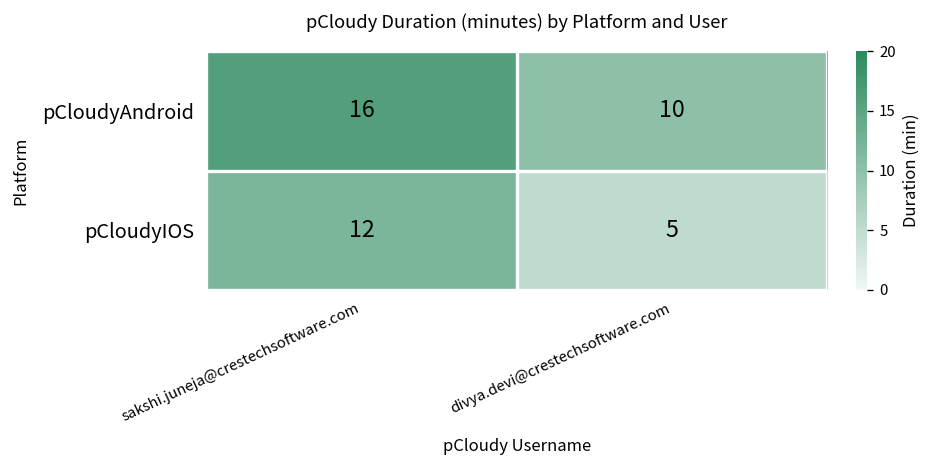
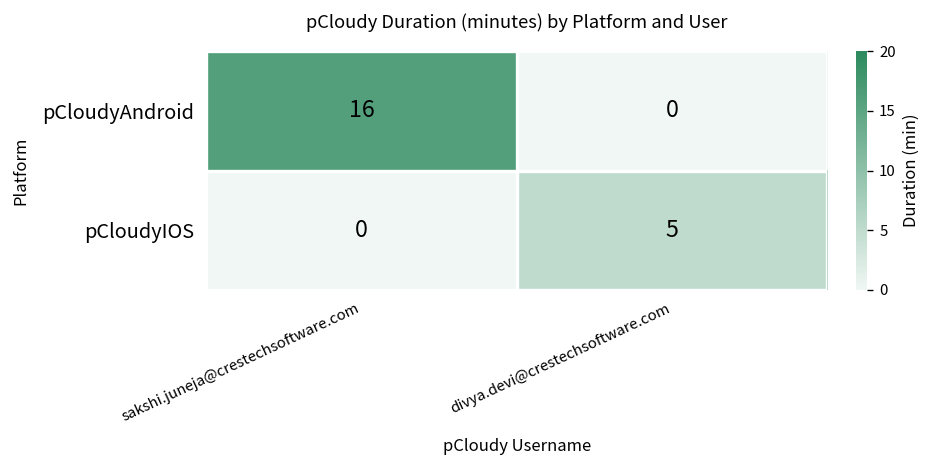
  {
    "pCloudyAndroid": {
      "sakshi.juneja@crestechsoftware.com": 16,
-     "divya.devi@crestechsoftware.com": 10
+     "divya.devi@crestechsoftware.com": 0
    },
    "pCloudyIOS": {
-     "sakshi.juneja@crestechsoftware.com": 12,
+     "sakshi.juneja@crestechsoftware.com": 0,
      "divya.devi@crestechsoftware.com": 5
    }
  }
